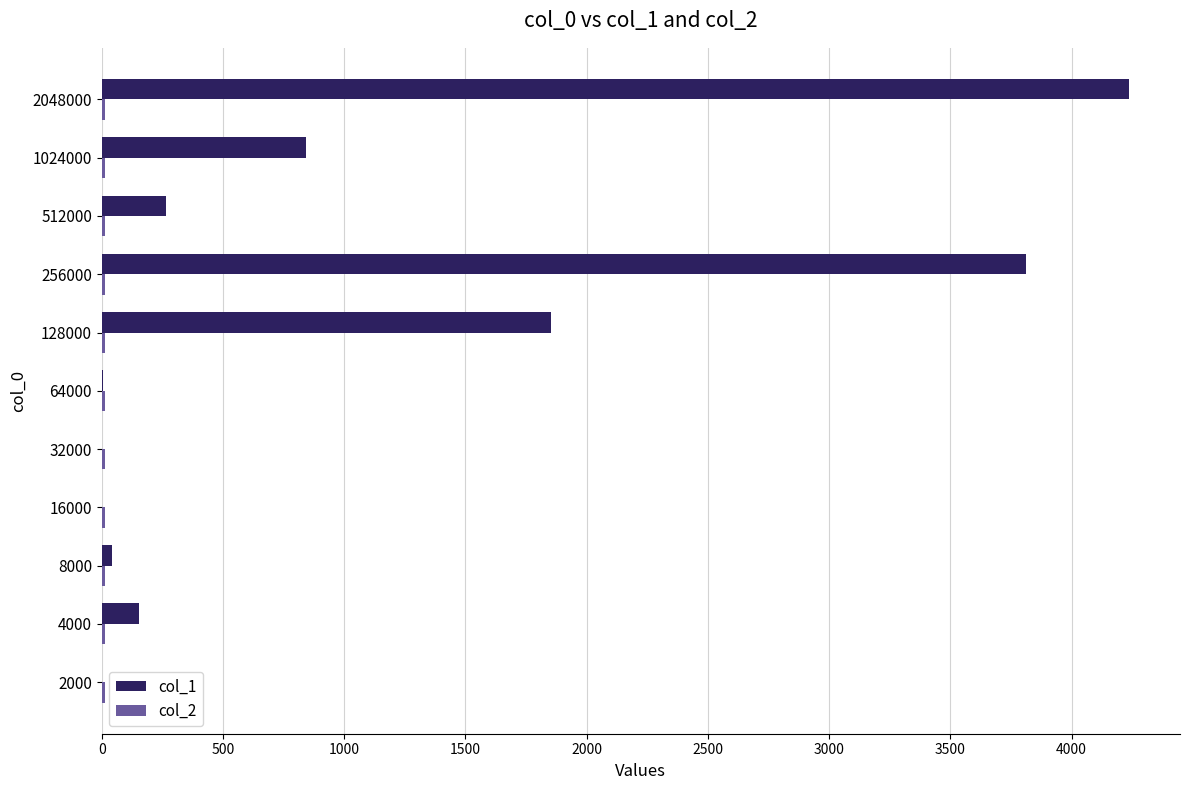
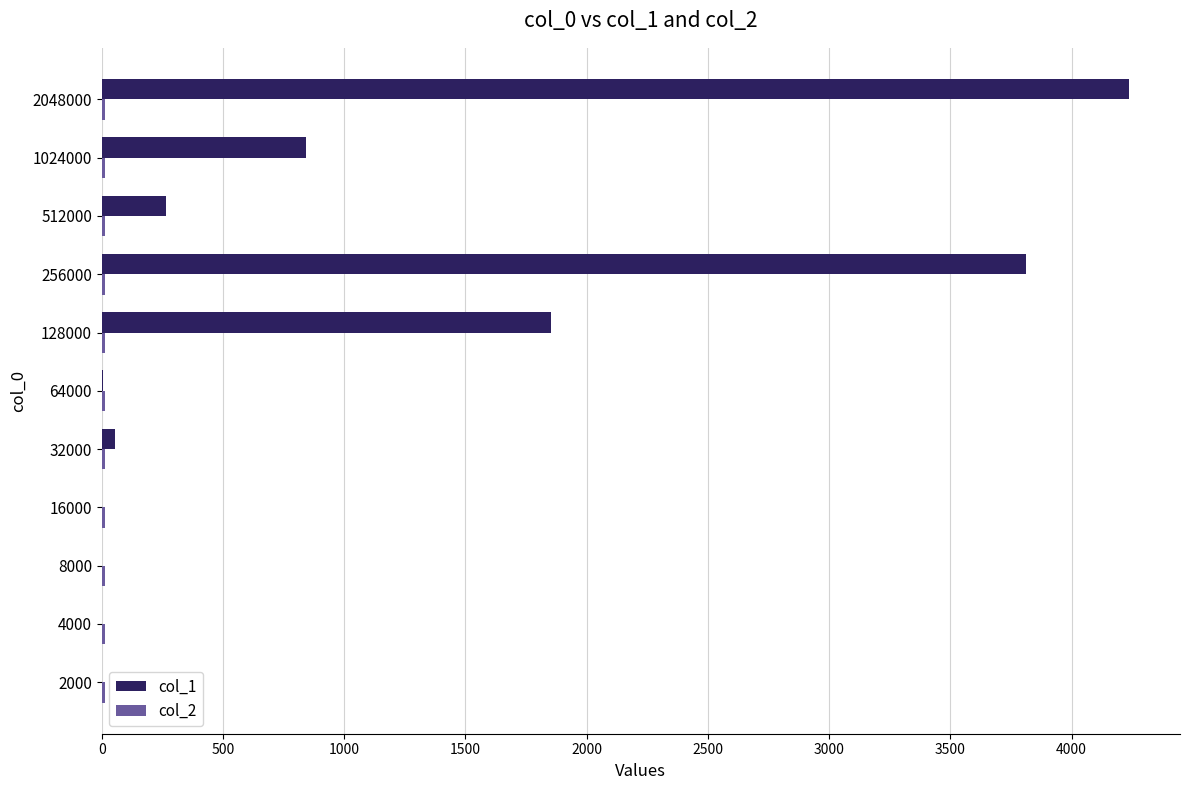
  {
    "col_1": {
      "2048000": 4240,
      "1024000": 840,
      "512000": 260,
      "256000": 3810,
      "128000": 1850,
-     "32000": 0,
-     "8000": 40,
-     "4000": 150,
+     "32000": 60,
+     "8000": 0,
+     "4000": 0,
      "2000": 0
    },
    "col_2": {
      "2048000": 10,
      "1024000": 10,
      "512000": 10,
      "256000": 10,
      "128000": 10,
      "64000": 10,
      "32000": 10,
      "16000": 10,
      "8000": 10,
      "4000": 10,
      "2000": 10
    }
  }
